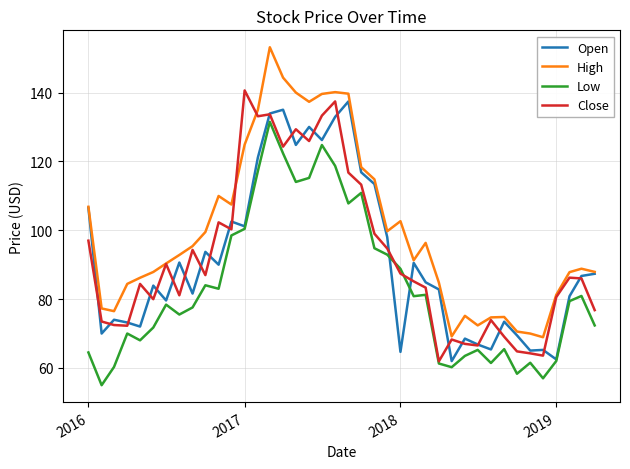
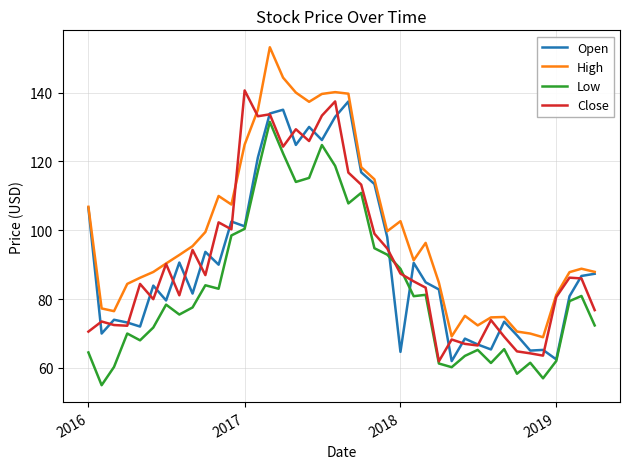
  {
    "Open": {
      "2018": 65
    },
    "High": {
      "2017": 125,
      "2018": 103
    },
    "Low": {
      "2016": 65,
      "2018": 89
    },
    "Close": {
-     "2016": 97,
+     "2016": 71,
      "2017": 141,
      "2018": 87
    }
  }
